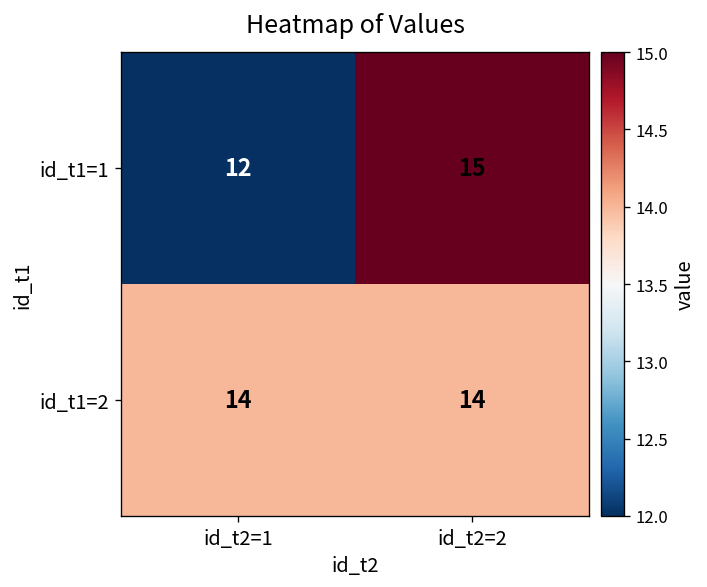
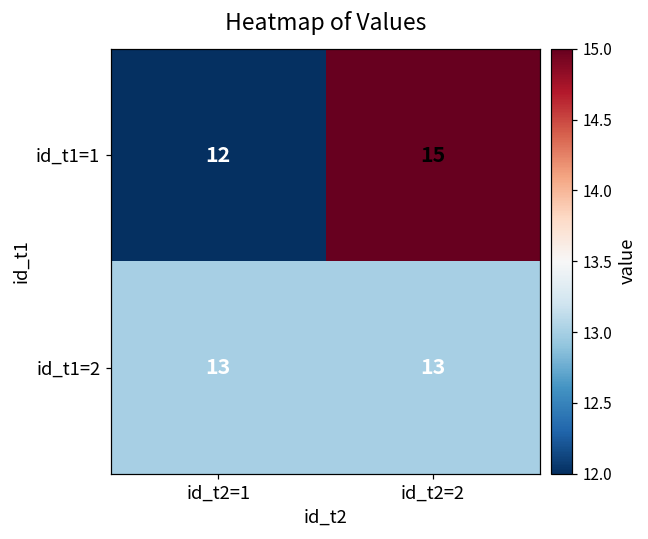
  {
    "id_t1=1": {
      "id_t2=1": 12,
      "id_t2=2": 15
    },
    "id_t1=2": {
-     "id_t2=1": 14,
-     "id_t2=2": 14
+     "id_t2=1": 13,
+     "id_t2=2": 13
    }
  }
